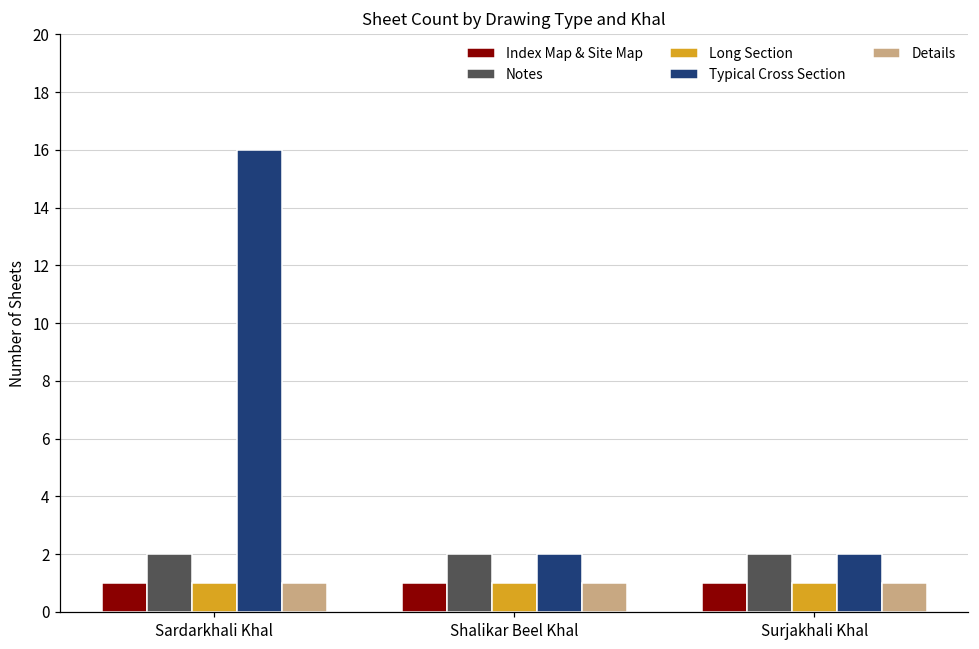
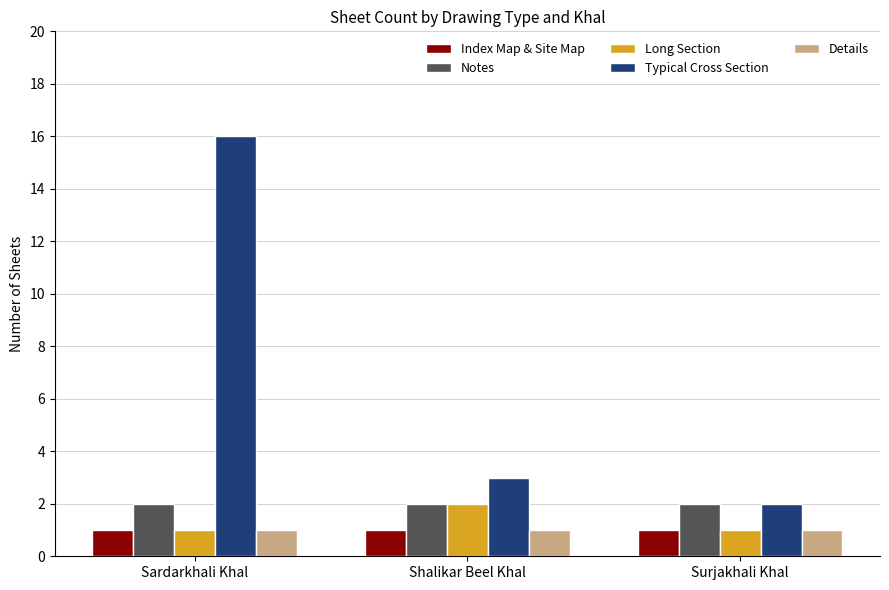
  {
    "Index Map & Site Map": {
      "Sardarkhali Khal": 1,
      "Shalikar Beel Khal": 1,
      "Surjakhali Khal": 1
    },
    "Notes": {
      "Sardarkhali Khal": 2,
      "Shalikar Beel Khal": 2,
      "Surjakhali Khal": 2
    },
    "Long Section": {
      "Sardarkhali Khal": 1,
-     "Shalikar Beel Khal": 1,
+     "Shalikar Beel Khal": 2,
      "Surjakhali Khal": 1
    },
    "Typical Cross Section": {
      "Sardarkhali Khal": 16,
-     "Shalikar Beel Khal": 2,
+     "Shalikar Beel Khal": 3,
      "Surjakhali Khal": 2
    },
    "Details": {
      "Sardarkhali Khal": 1,
      "Shalikar Beel Khal": 1,
      "Surjakhali Khal": 1
    }
  }
